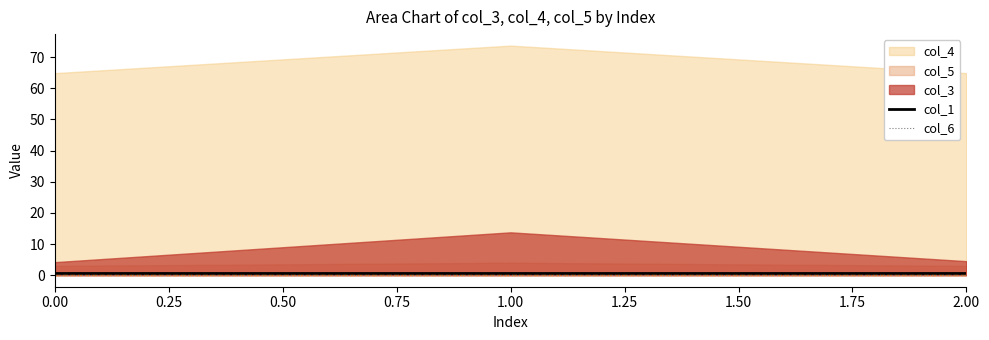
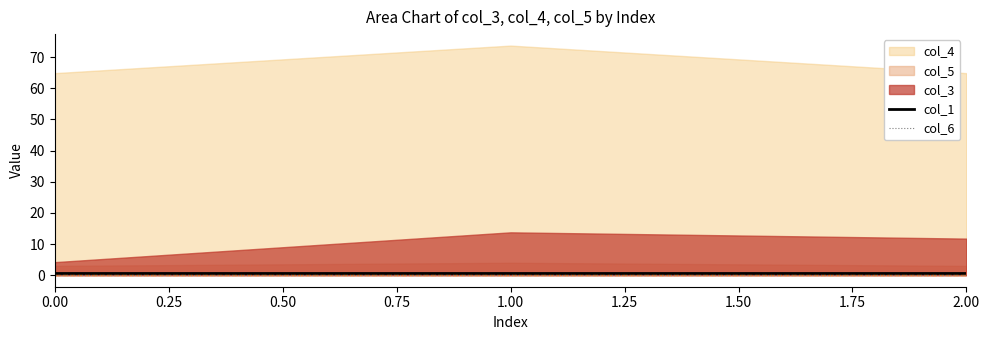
  {
    "col_3": {
      "0.00": 4,
      "1.00": 14,
-     "2.00": 5
+     "2.00": 12
    }
  }
